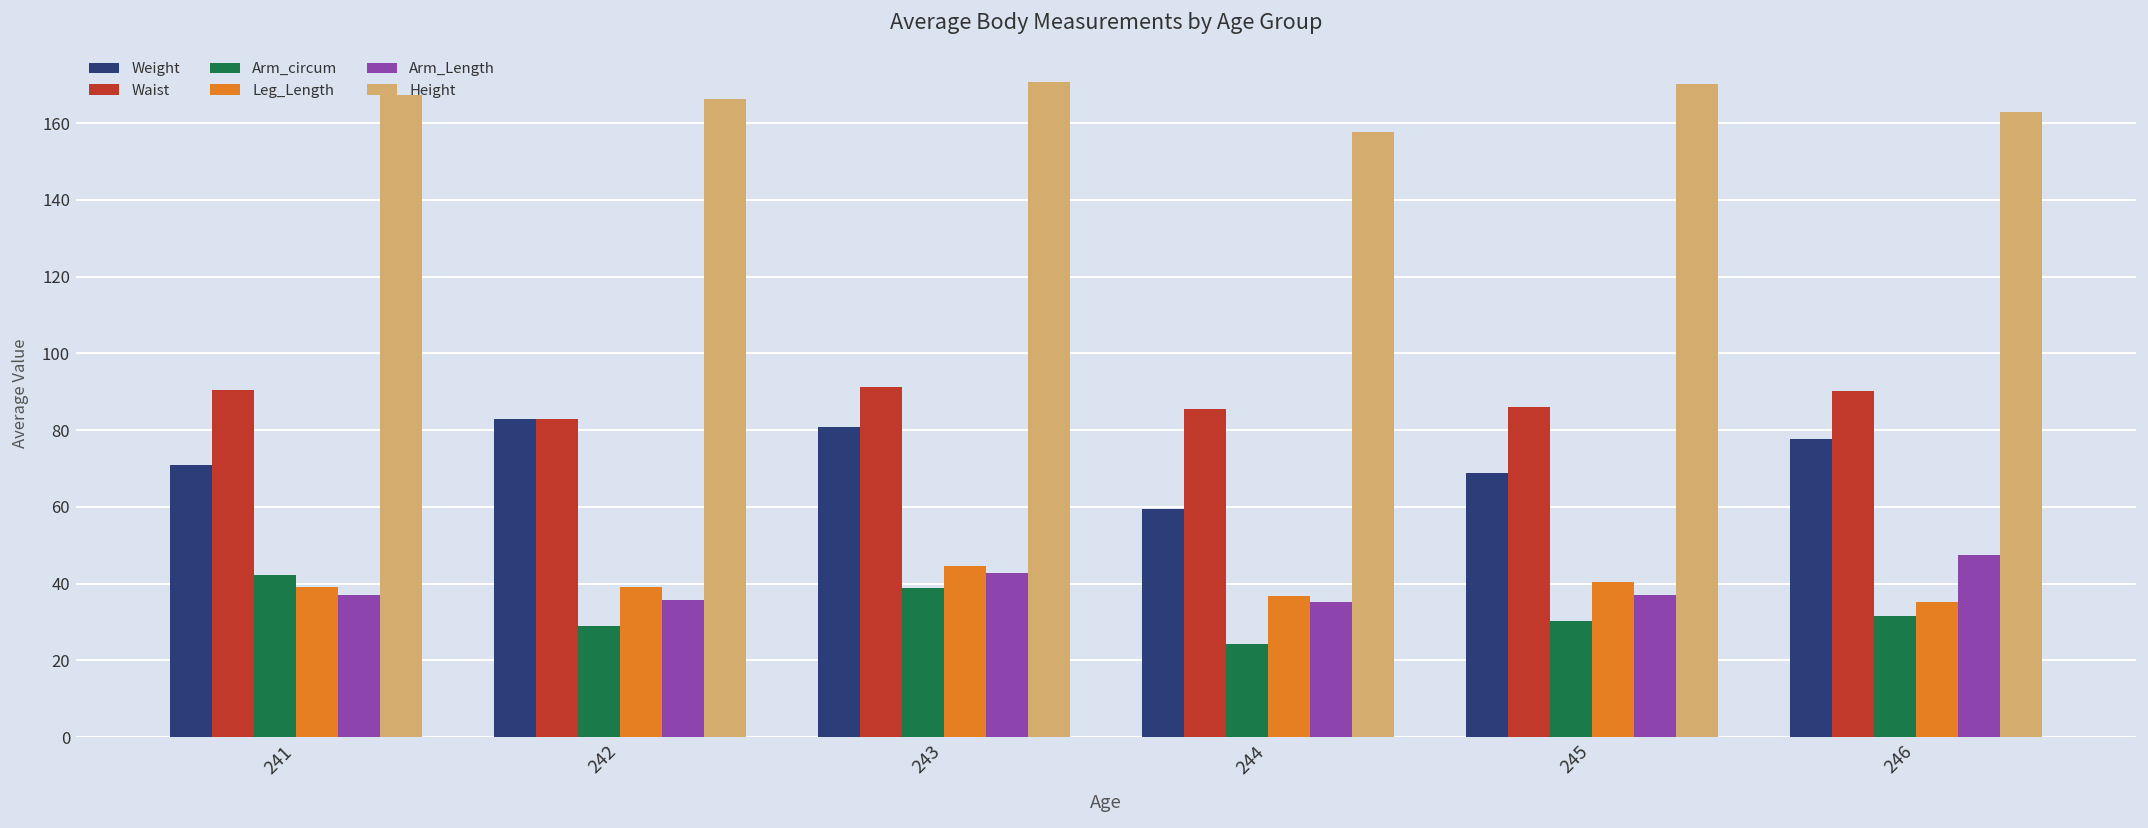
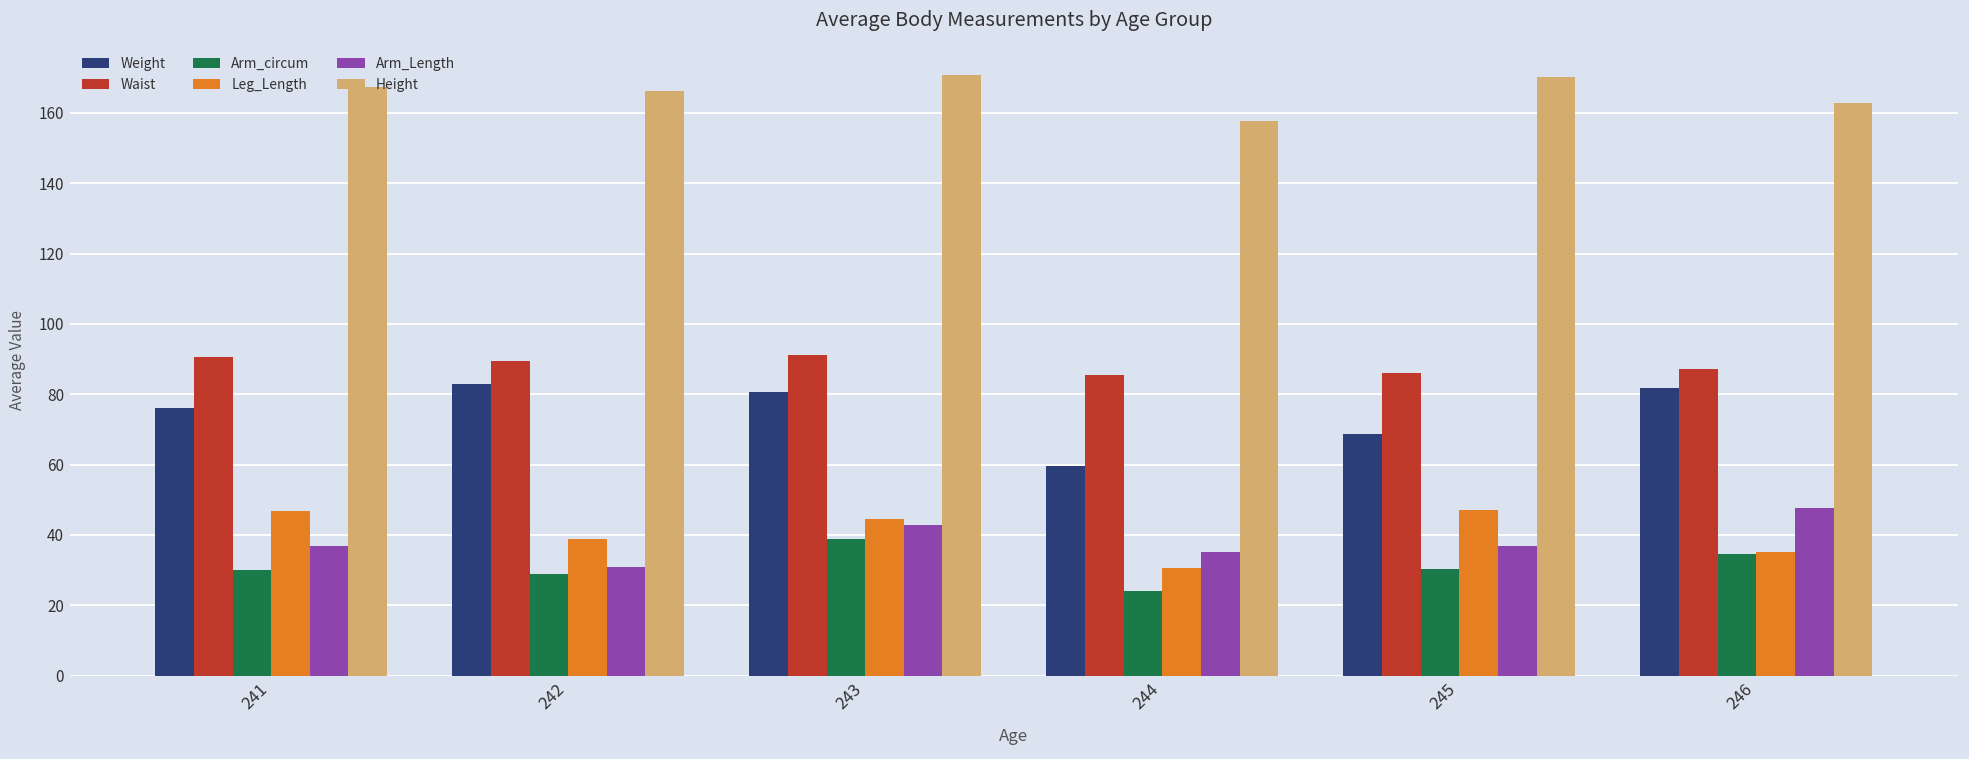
  {
    "Weight": {
-     "241": 71,
+     "241": 76,
      "242": 83,
      "243": 81,
      "244": 60,
      "245": 69,
-     "246": 78
+     "246": 82
    },
    "Waist": {
      "241": 91,
-     "242": 83,
+     "242": 89,
      "243": 91,
      "244": 86,
      "245": 86,
-     "246": 90
+     "246": 87
    },
    "Arm_circum": {
-     "241": 42,
+     "241": 30,
      "242": 29,
      "243": 39,
      "244": 24,
      "245": 30,
-     "246": 31
+     "246": 34
    },
    "Leg_Length": {
-     "241": 39,
+     "241": 47,
      "242": 39,
      "243": 45,
-     "244": 37,
-     "245": 40,
+     "244": 31,
+     "245": 47,
      "246": 35
    },
    "Arm_Length": {
      "241": 37,
-     "242": 36,
+     "242": 31,
      "243": 43,
      "244": 35,
      "245": 37,
      "246": 48
    },
    "Height": {
      "241": 167,
      "242": 166,
      "243": 171,
      "244": 158,
      "245": 170,
      "246": 163
    }
  }
